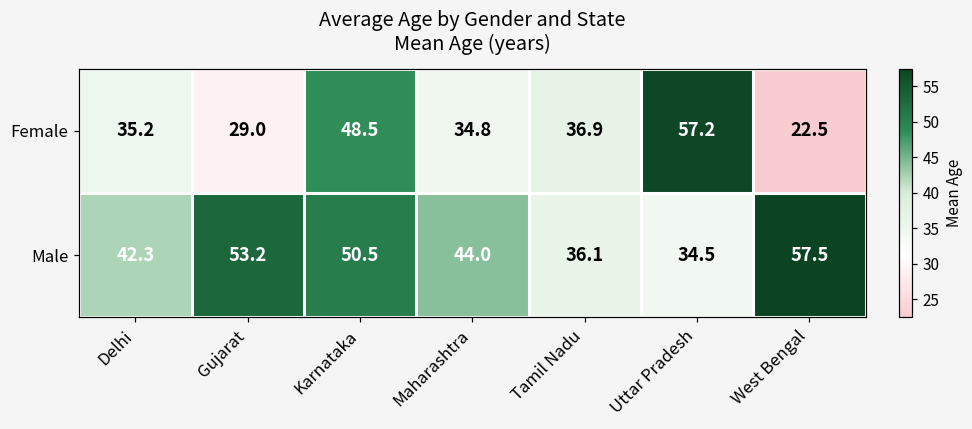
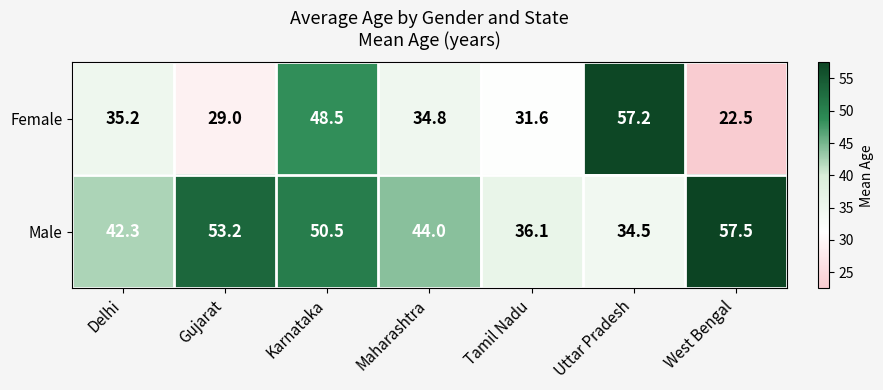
  {
    "Female": {
      "Delhi": 35.2,
      "Gujarat": 29.0,
      "Karnataka": 48.5,
      "Maharashtra": 34.8,
-     "Tamil Nadu": 36.9,
+     "Tamil Nadu": 31.6,
      "Uttar Pradesh": 57.2,
      "West Bengal": 22.5
    },
    "Male": {
      "Delhi": 42.3,
      "Gujarat": 53.2,
      "Karnataka": 50.5,
      "Maharashtra": 44.0,
      "Tamil Nadu": 36.1,
      "Uttar Pradesh": 34.5,
      "West Bengal": 57.5
    }
  }
